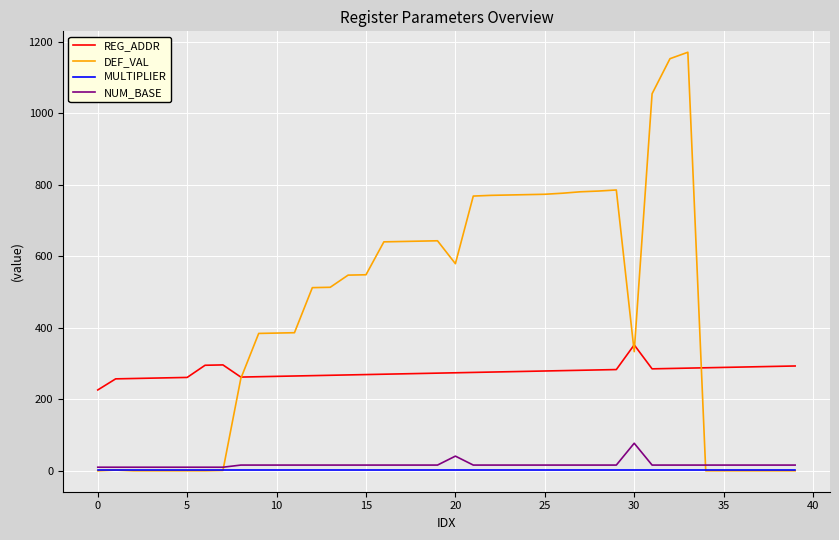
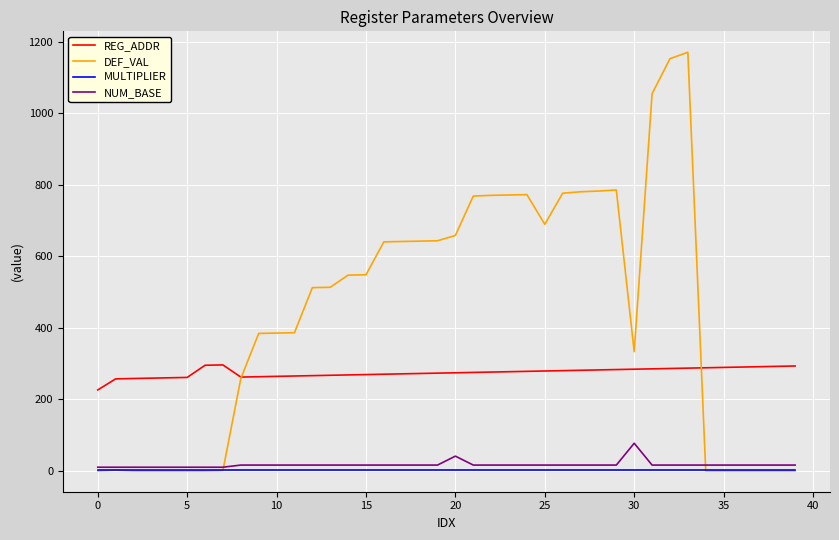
  {
    "REG_ADDR": {
      "0": 230,
      "5": 260,
      "10": 260,
      "15": 270,
      "20": 270,
      "25": 280,
-     "30": 350,
+     "30": 280,
      "35": 290
    },
    "DEF_VAL": {
      "10": 390,
      "15": 550,
-     "20": 580,
-     "25": 770,
+     "20": 660,
+     "25": 690,
      "30": 330
    },
    "MULTIPLIER": {
      "10": 0,
      "15": 0,
      "20": 0,
      "25": 0,
      "30": 0
    },
    "NUM_BASE": {
      "0": 10,
      "5": 10,
      "10": 20,
      "15": 20,
      "20": 40,
      "25": 20,
      "30": 80,
      "35": 20
    }
  }
